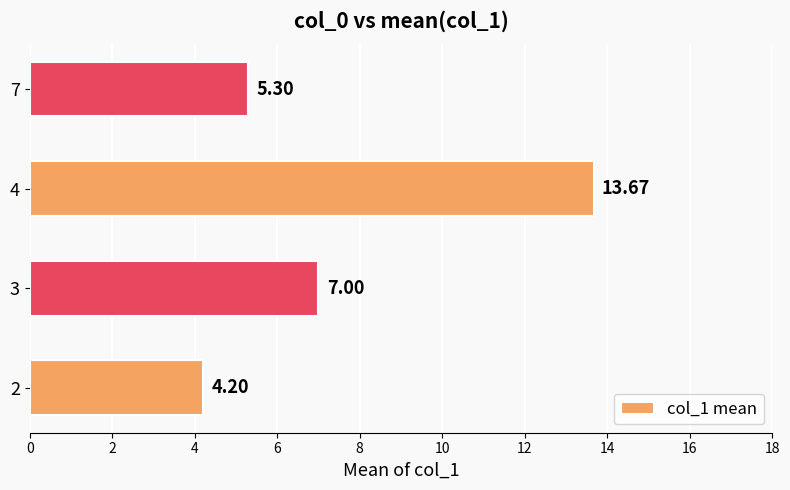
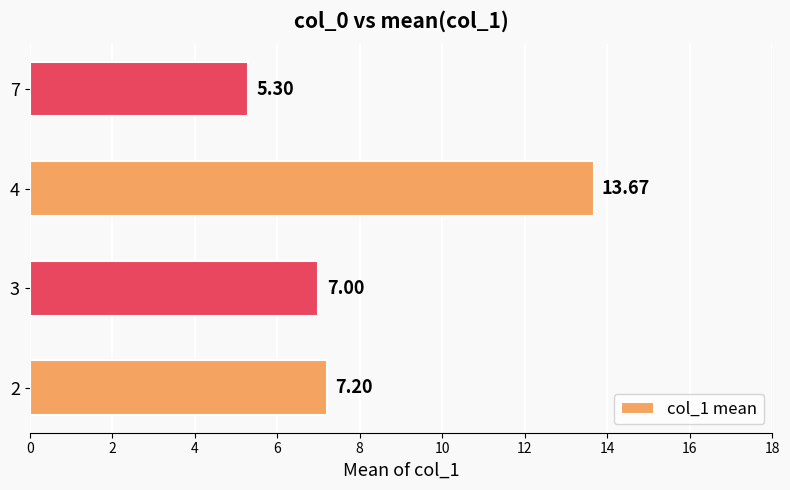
  {
    "7": 5.30,
    "4": 13.67,
    "3": 7.00,
-   "2": 4.20
+   "2": 7.20
  }
